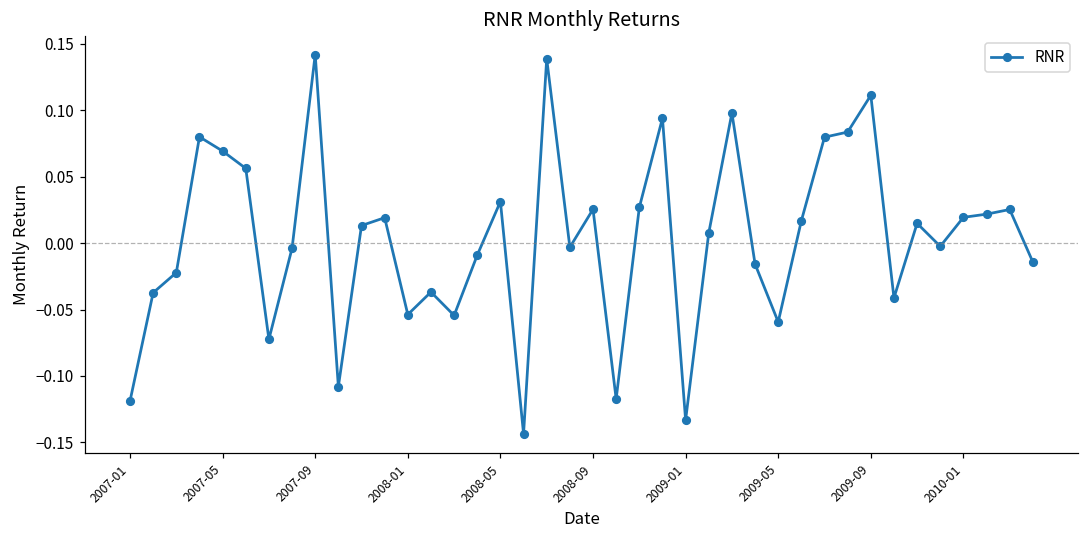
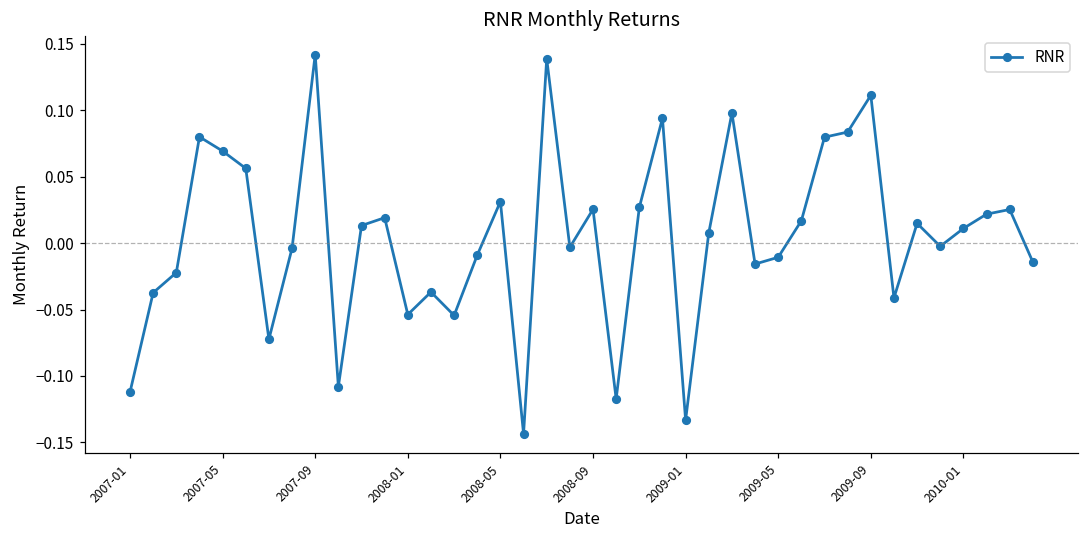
  {
-   "2007-01": -0.119,
+   "2007-01": -0.112,
    "2007-05": 0.069,
    "2007-09": 0.142,
    "2008-01": -0.054,
    "2008-05": 0.031,
    "2008-09": 0.025,
    "2009-01": -0.133,
-   "2009-05": -0.059,
+   "2009-05": -0.011,
    "2009-09": 0.111,
-   "2010-01": 0.019
+   "2010-01": 0.011
  }
